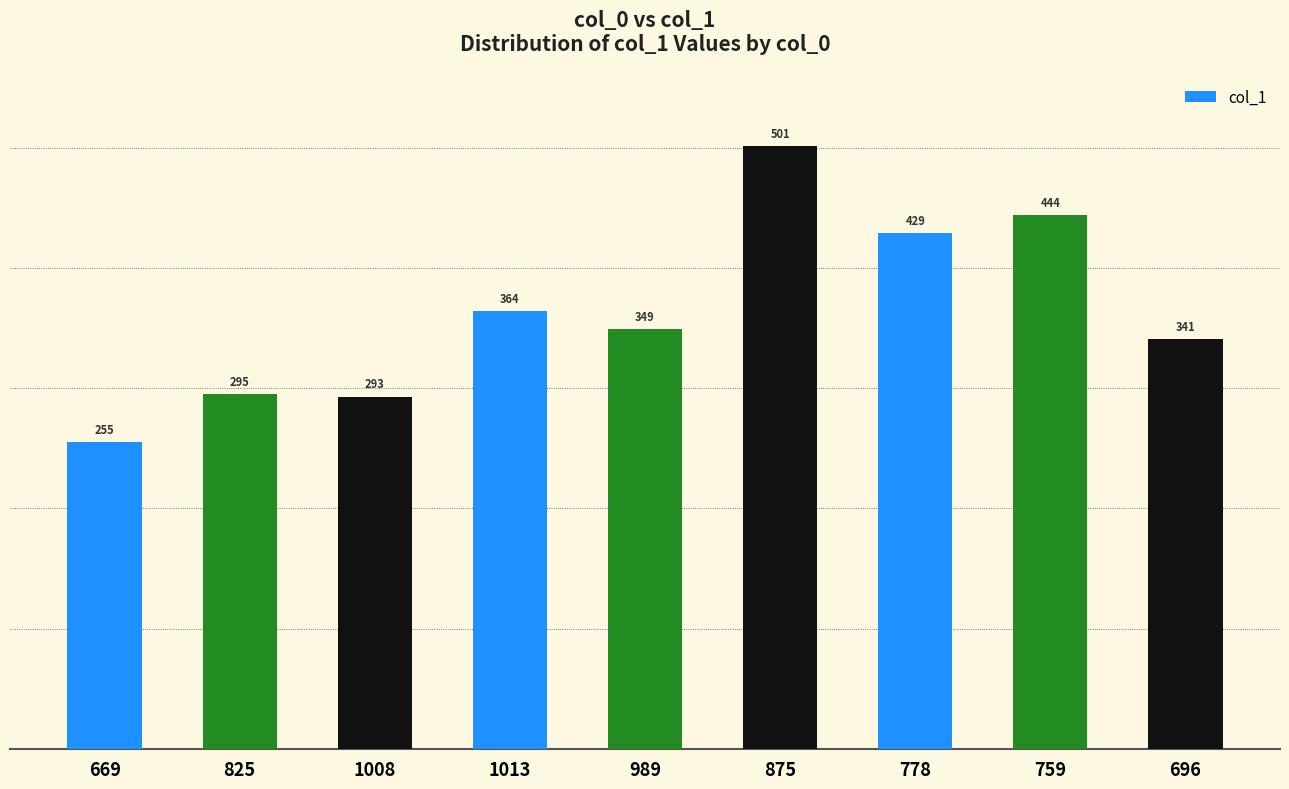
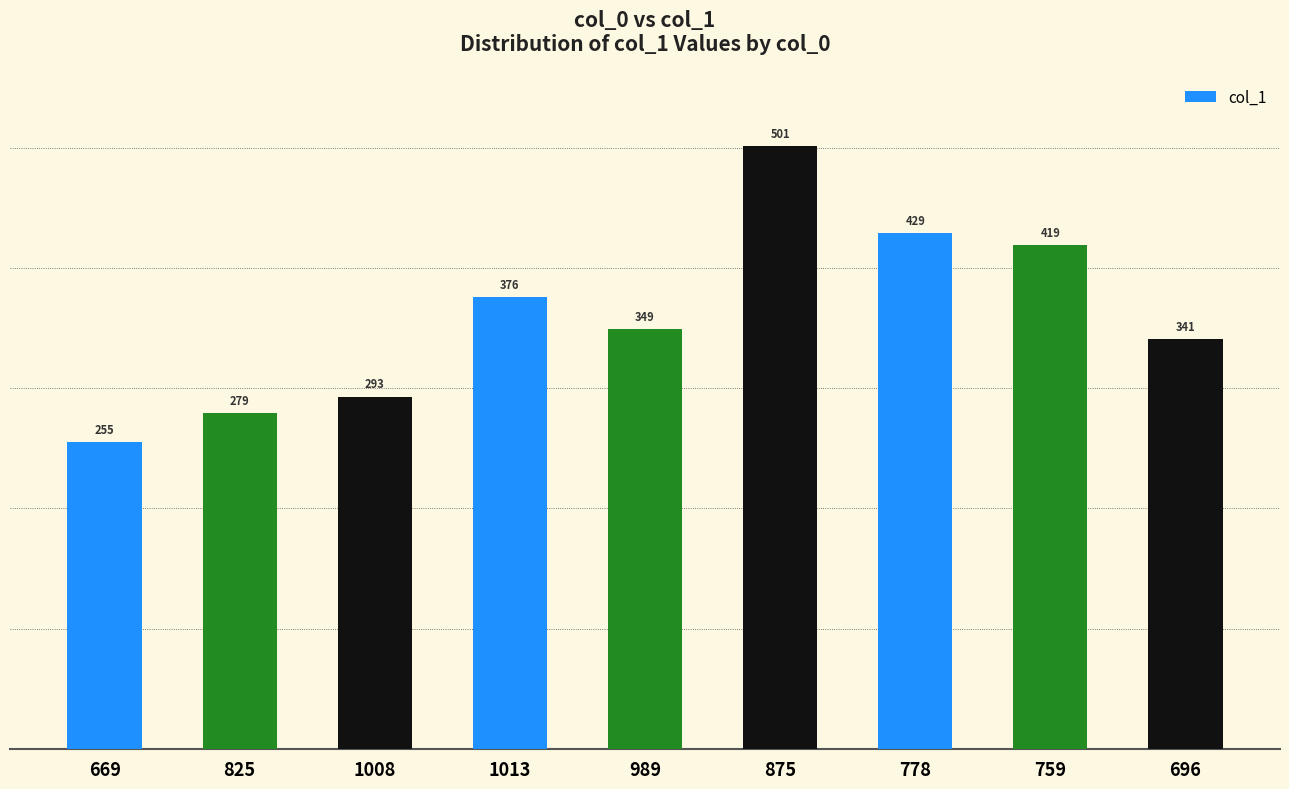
  {
    "669": 255,
-   "825": 295,
+   "825": 279,
    "1008": 293,
-   "1013": 364,
+   "1013": 376,
    "989": 349,
    "875": 501,
    "778": 429,
-   "759": 444,
+   "759": 419,
    "696": 341
  }
